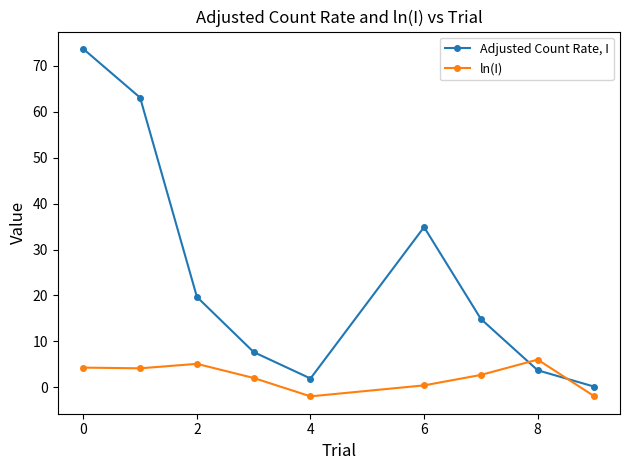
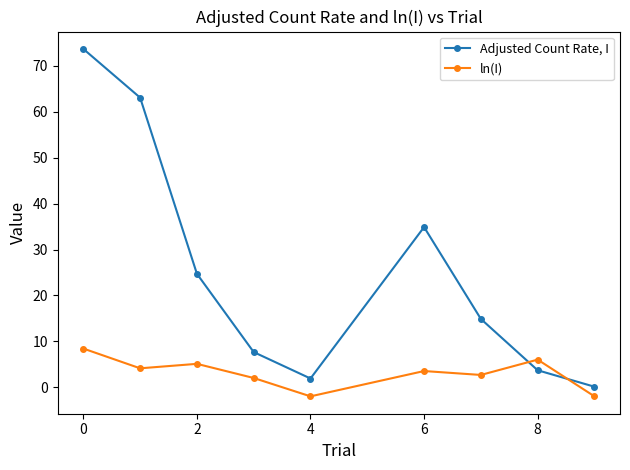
  {
    "Adjusted Count Rate, I": {
      "0": 74,
-     "2": 20,
+     "2": 25,
      "4": 2,
      "6": 35,
      "8": 4
    },
    "ln(I)": {
-     "0": 4,
+     "0": 8,
      "2": 5,
      "4": -2,
-     "6": 0,
+     "6": 4,
      "8": 6
    }
  }
